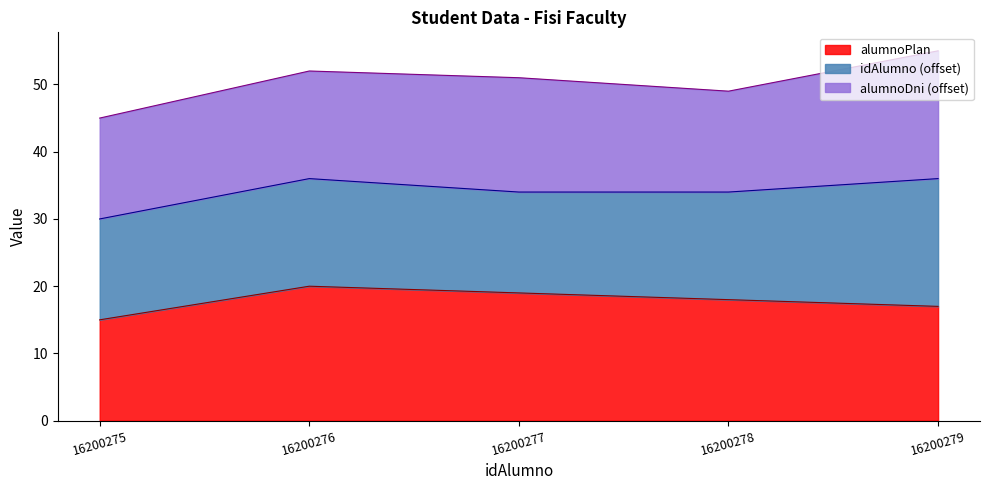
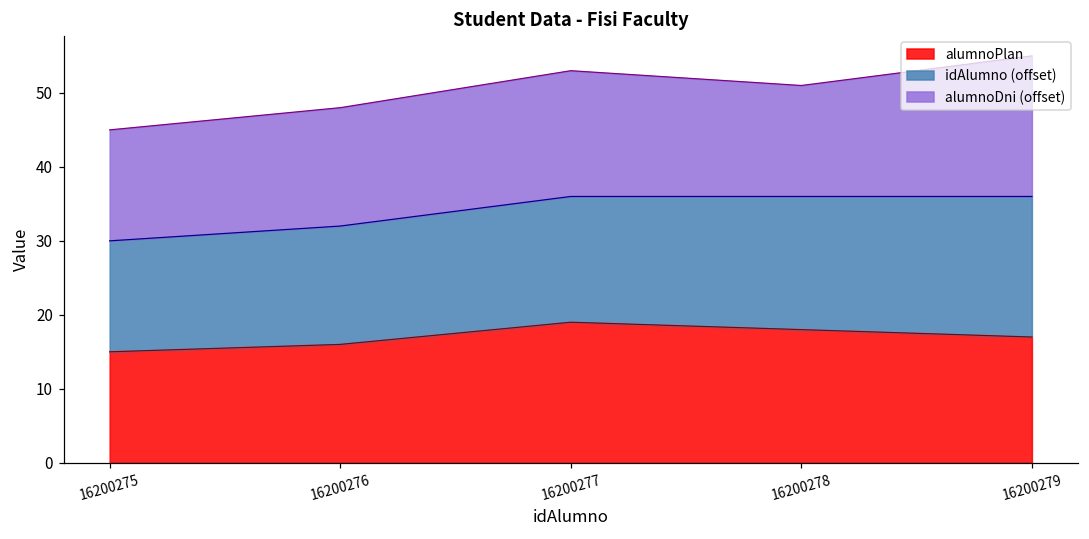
  {
    "alumnoPlan": {
      "16200275": 15,
-     "16200276": 20,
+     "16200276": 16,
      "16200277": 19,
      "16200278": 18,
      "16200279": 17
    },
    "idAlumno (offset)": {
      "16200275": 15,
      "16200276": 16,
-     "16200277": 15,
-     "16200278": 16,
+     "16200277": 17,
+     "16200278": 18,
      "16200279": 19
    },
    "alumnoDni (offset)": {
      "16200275": 15,
      "16200276": 16,
      "16200277": 17,
      "16200278": 15
    }
  }
